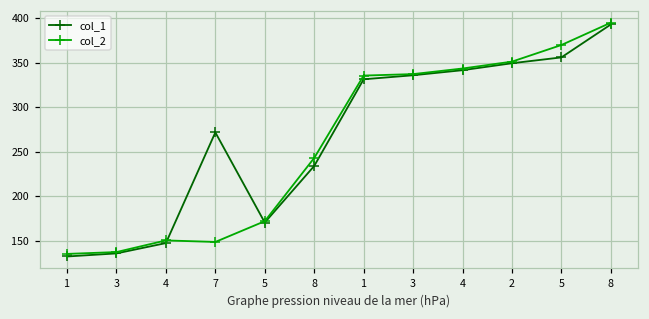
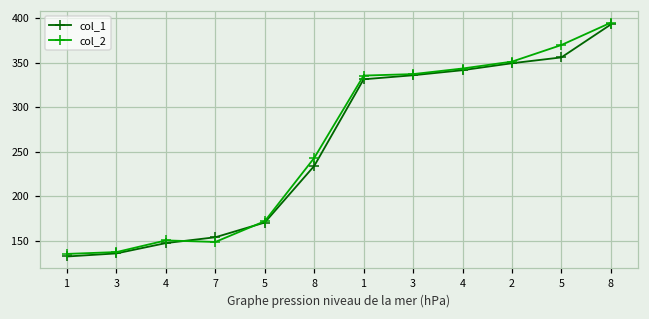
  {
    "col_1": {
-     "7": 270
+     "7": 150
    },
    "col_2": {
      "7": 150
    }
  }
